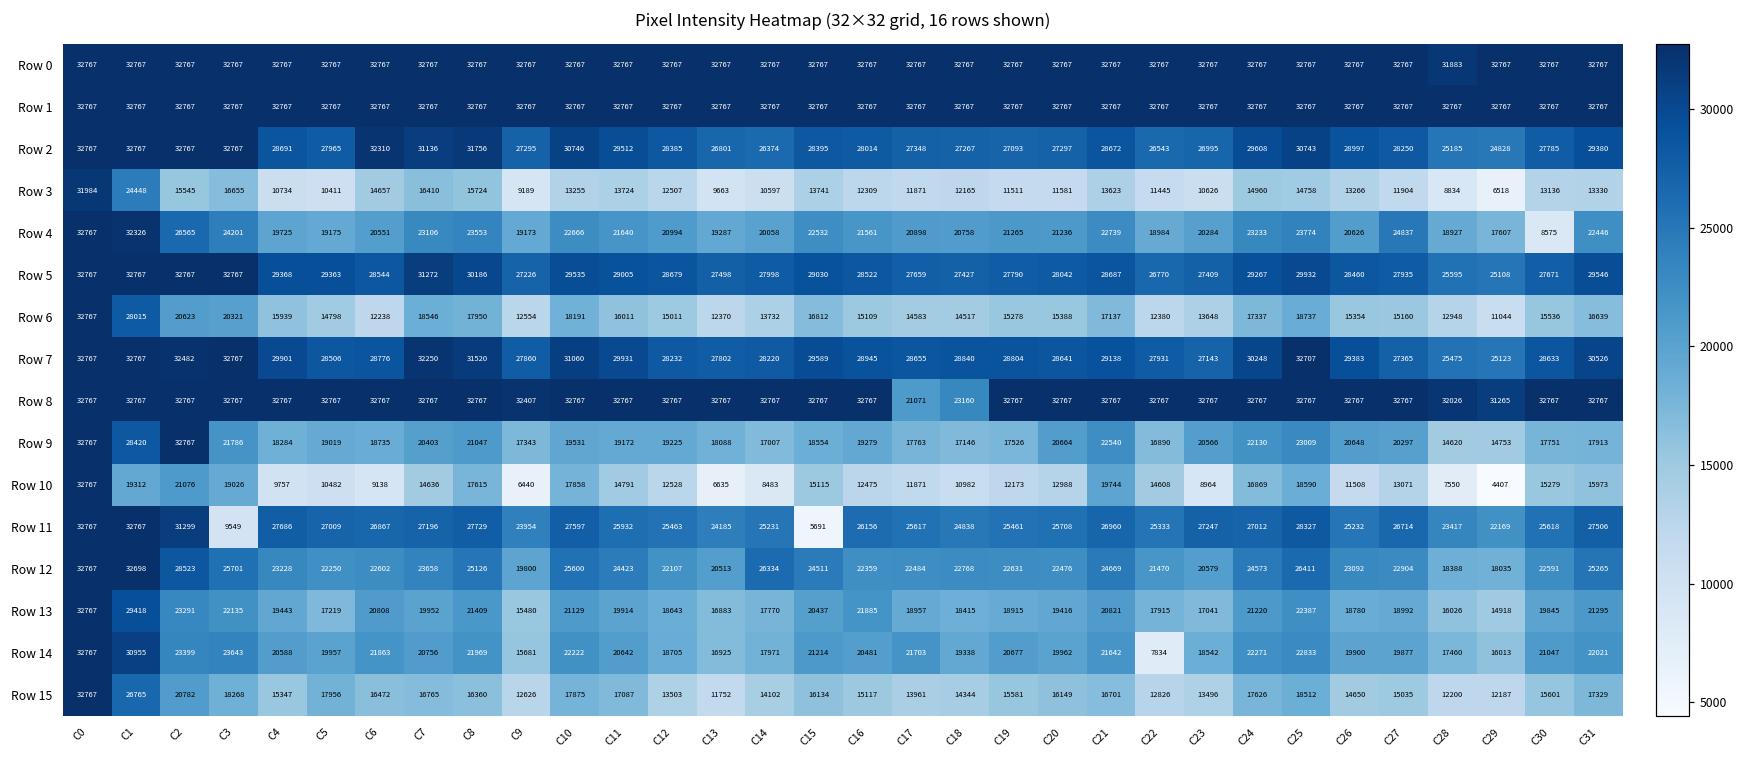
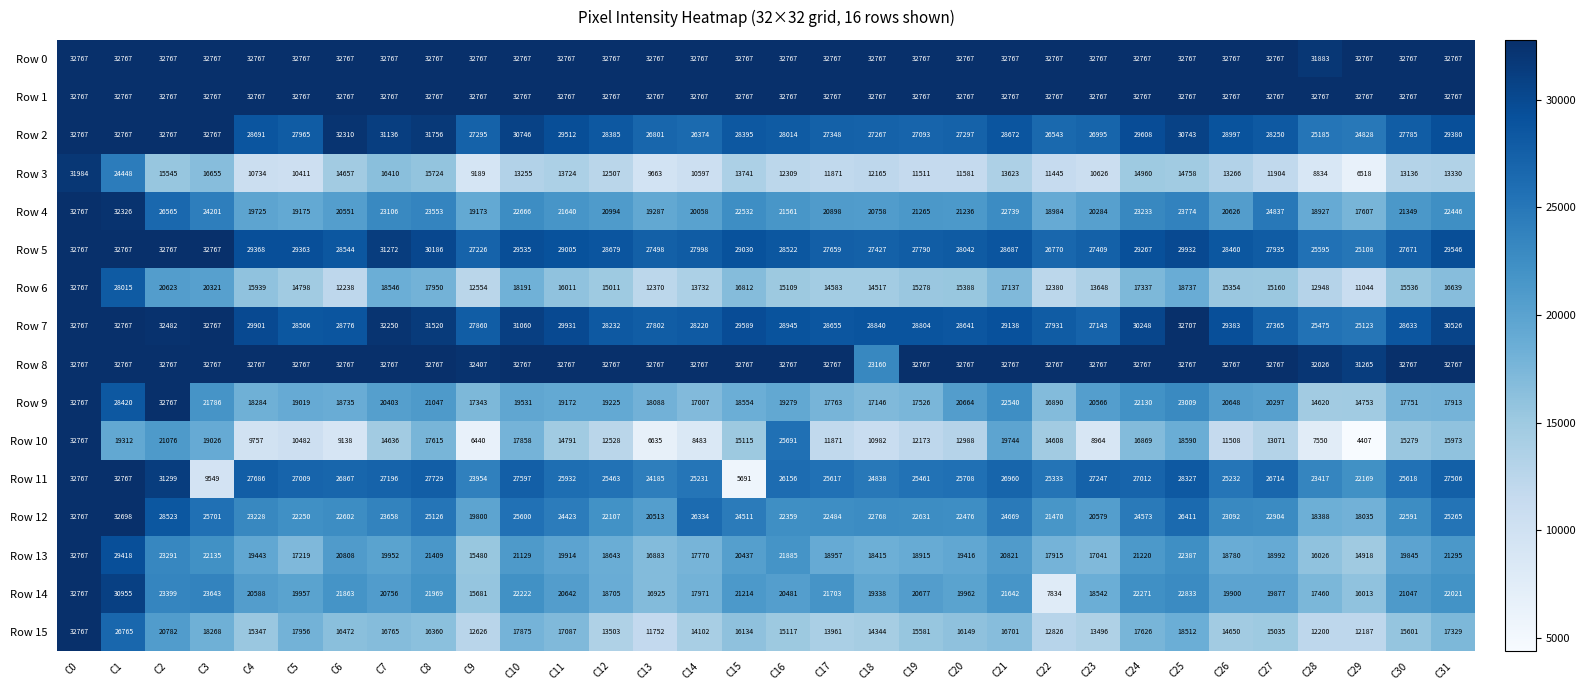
  {
    "Row 4": {
      "C0": 32767,
      "C1": 32326,
      "C2": 26565,
      "C3": 24201,
      "C4": 19725,
      "C5": 19175,
      "C6": 20551,
      "C7": 23106,
      "C8": 23553,
      "C9": 19173,
      "C10": 22666,
      "C11": 21640,
      "C12": 20994,
      "C13": 19287,
      "C14": 20058,
      "C15": 22532,
      "C16": 21561,
      "C17": 20898,
      "C18": 20758,
      "C19": 21265,
      "C20": 21236,
      "C21": 22739,
      "C22": 18984,
      "C23": 20284,
      "C24": 23233,
      "C25": 23774,
      "C26": 20626,
      "C27": 24837,
      "C28": 18927,
      "C29": 17607,
-     "C30": 8575,
+     "C30": 21349,
      "C31": 22446
    },
    "Row 8": {
      "C0": 32767,
      "C1": 32767,
      "C2": 32767,
      "C3": 32767,
      "C4": 32767,
      "C5": 32767,
      "C6": 32767,
      "C7": 32767,
      "C8": 32767,
      "C9": 32407,
      "C10": 32767,
      "C11": 32767,
      "C12": 32767,
      "C13": 32767,
      "C14": 32767,
      "C15": 32767,
      "C16": 32767,
-     "C17": 21071,
+     "C17": 32767,
      "C18": 23160,
      "C19": 32767,
      "C20": 32767,
      "C21": 32767,
      "C22": 32767,
      "C23": 32767,
      "C24": 32767,
      "C25": 32767,
      "C26": 32767,
      "C27": 32767,
      "C28": 32026,
      "C29": 31265,
      "C30": 32767,
      "C31": 32767
    },
    "Row 10": {
      "C0": 32767,
      "C1": 19312,
      "C2": 21076,
      "C3": 19026,
      "C4": 9757,
      "C5": 10482,
      "C6": 9138,
      "C7": 14636,
      "C8": 17615,
      "C9": 6440,
      "C10": 17858,
      "C11": 14791,
      "C12": 12528,
      "C13": 6635,
      "C14": 8483,
      "C15": 15115,
-     "C16": 12475,
+     "C16": 25691,
      "C17": 11871,
      "C18": 10982,
      "C19": 12173,
      "C20": 12988,
      "C21": 19744,
      "C22": 14608,
      "C23": 8964,
      "C24": 16869,
      "C25": 18590,
      "C26": 11508,
      "C27": 13071,
      "C28": 7550,
      "C29": 4407,
      "C30": 15279,
      "C31": 15973
    }
  }
